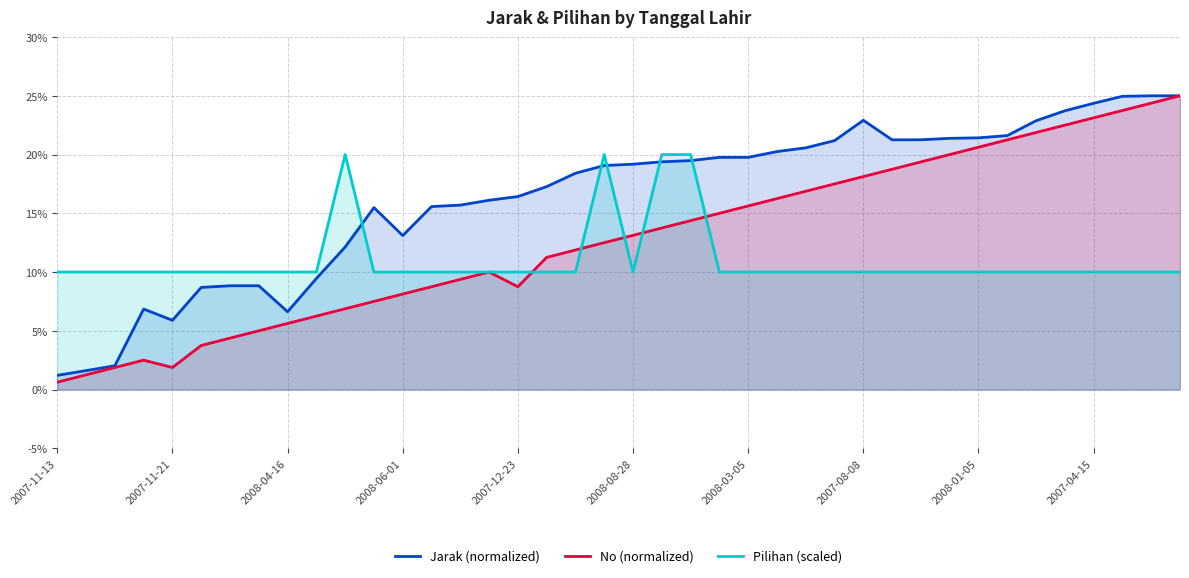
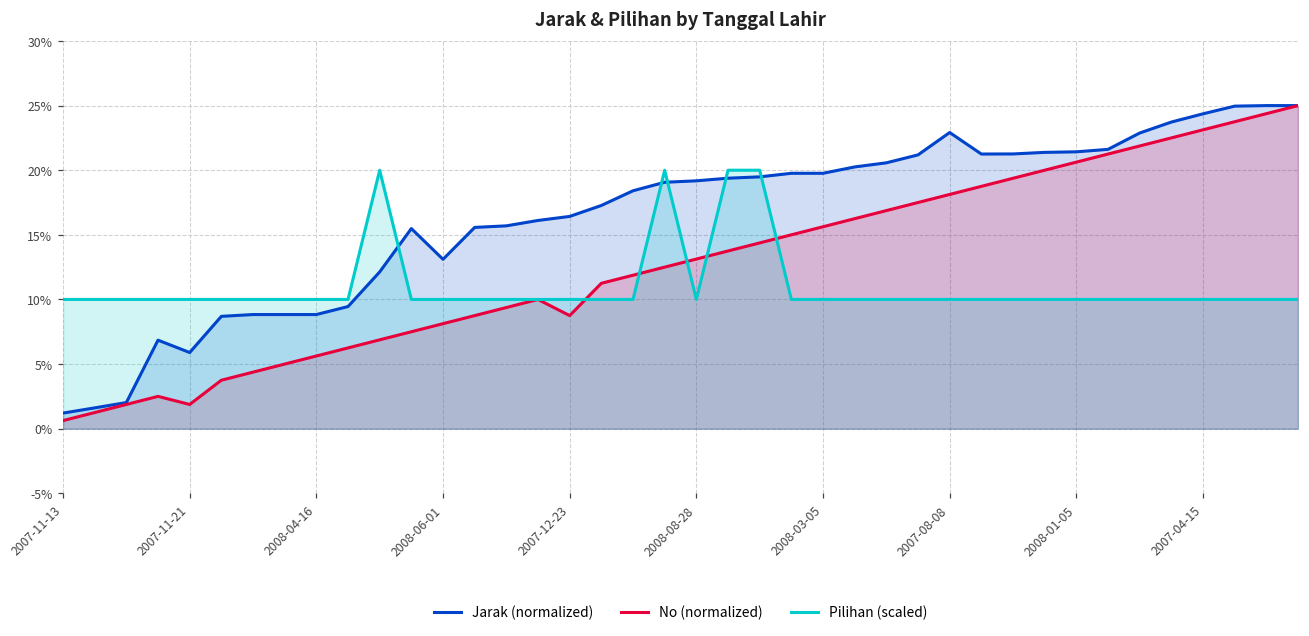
  {
    "Jarak (normalized)": {
      "2007-11-13": "1.2%",
      "2007-11-21": "5.9%",
-     "2008-04-16": "6.6%",
+     "2008-04-16": "8.8%",
      "2008-06-01": "13.1%",
      "2007-12-23": "16.4%",
      "2008-08-28": "19.2%",
      "2008-03-05": "19.8%",
      "2007-08-08": "22.9%",
      "2007-04-15": "24.4%"
    },
    "No (normalized)": {
      "2007-11-13": "0.6%",
      "2007-11-21": "1.9%",
      "2008-04-16": "5.6%",
      "2008-06-01": "8.1%",
      "2007-12-23": "8.8%",
      "2008-08-28": "13.1%",
      "2008-03-05": "15.6%",
      "2007-08-08": "18.1%",
      "2007-04-15": "23.1%"
    },
    "Pilihan (scaled)": {
      "2007-11-13": "10.0%",
      "2007-11-21": "10.0%",
      "2008-04-16": "10.0%",
      "2008-06-01": "10.0%",
      "2007-12-23": "10.0%",
      "2008-08-28": "10.0%",
      "2008-03-05": "10.0%",
      "2007-08-08": "10.0%",
      "2007-04-15": "10.0%"
    }
  }
